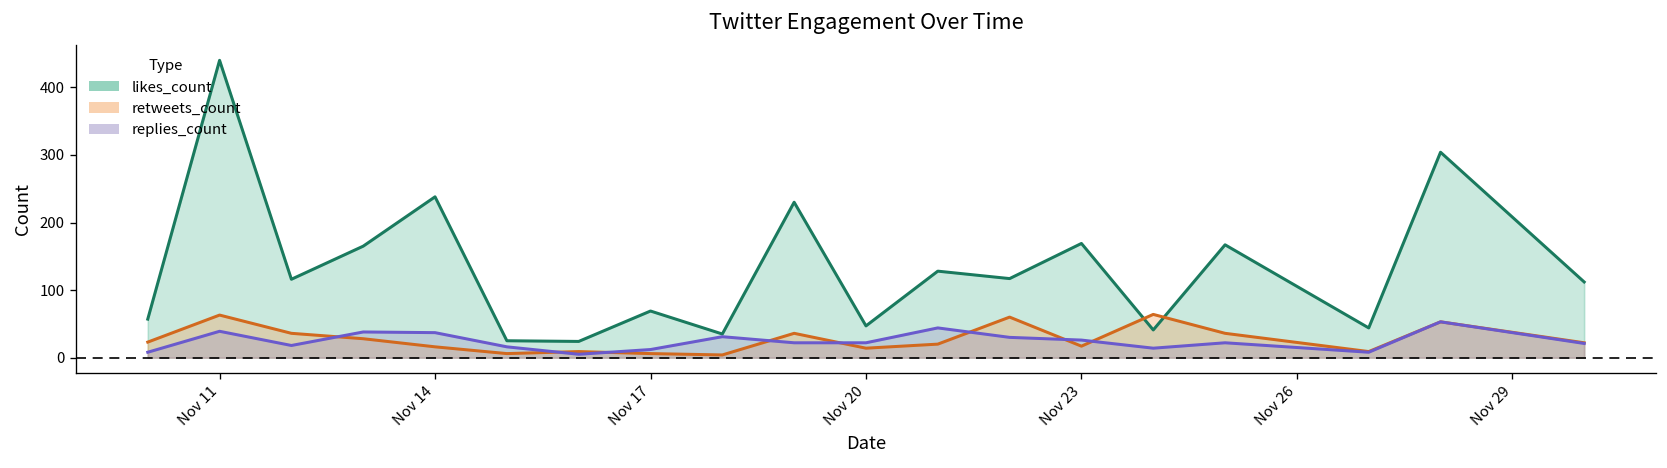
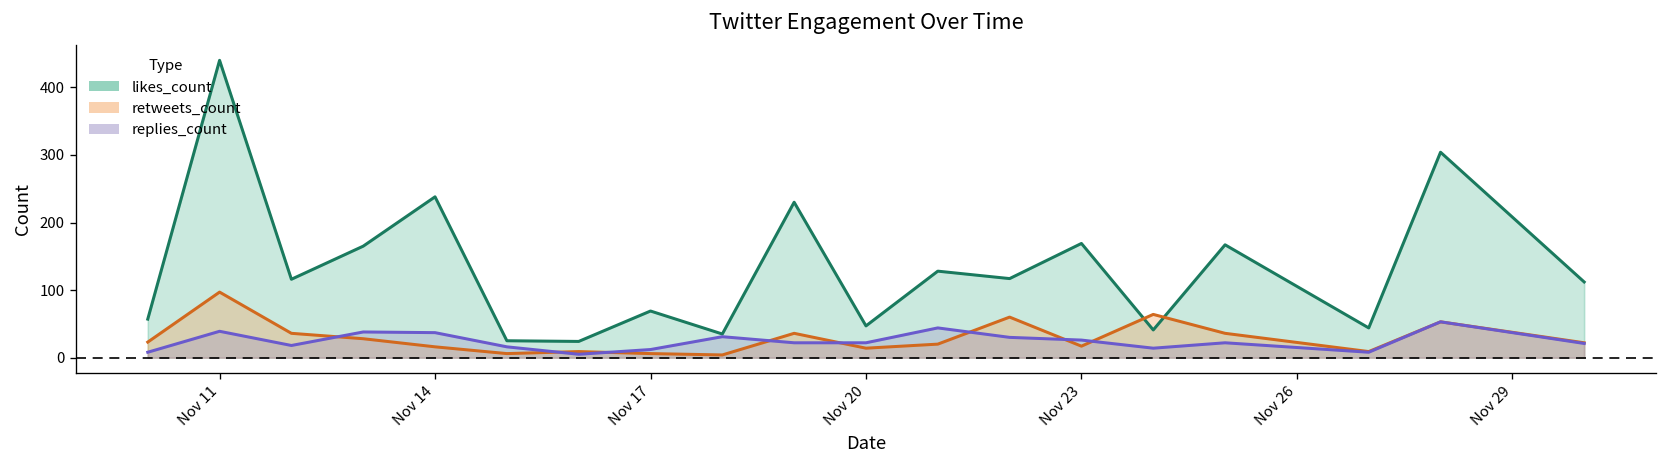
  {
    "retweets_count": {
-     "Nov 11": 60,
+     "Nov 11": 100,
      "Nov 14": 20,
      "Nov 17": 10,
      "Nov 20": 10,
      "Nov 23": 20
    }
  }
